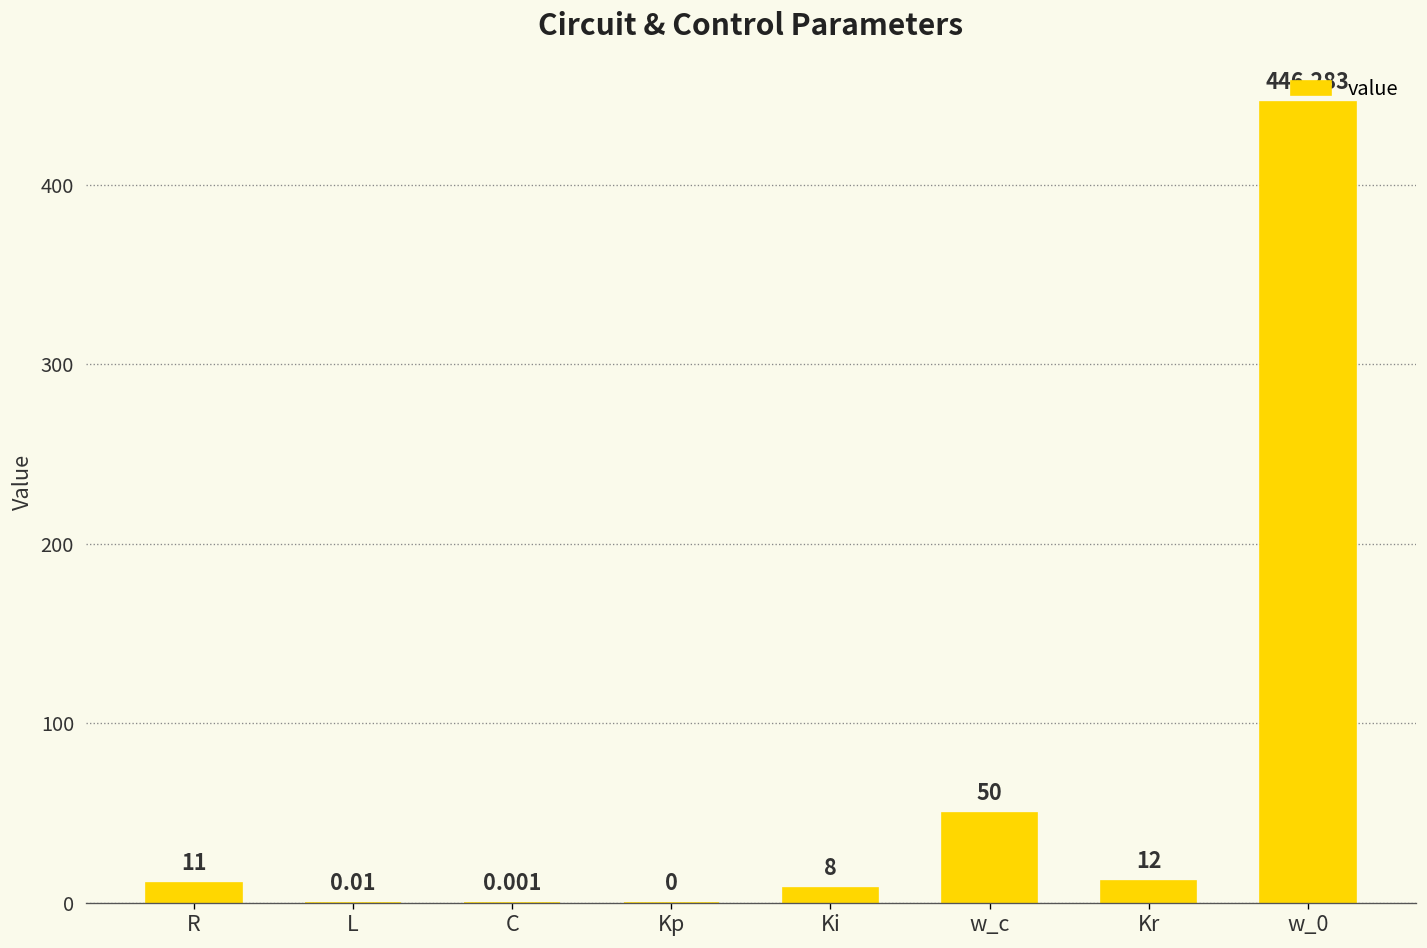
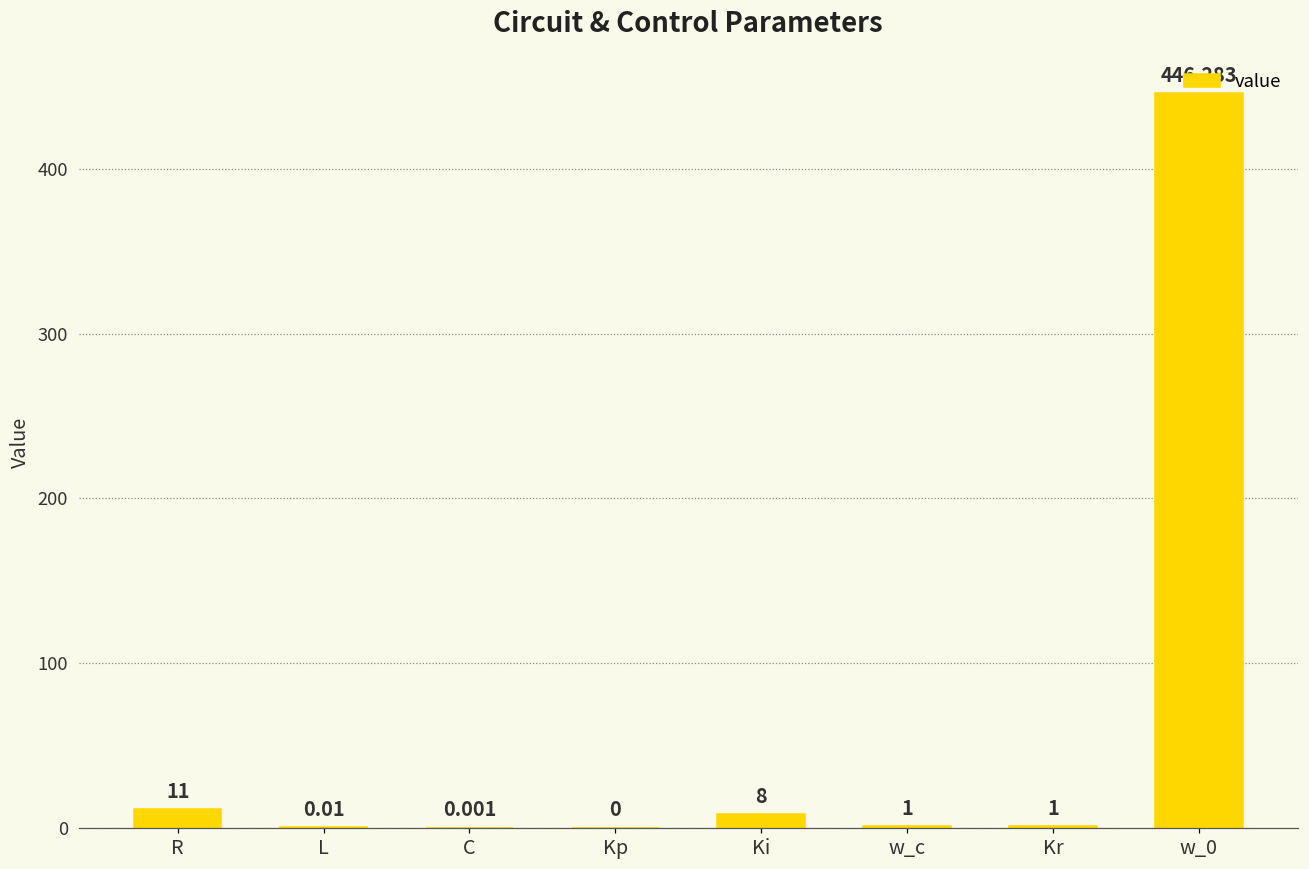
  {
    "R": 11,
    "L": 0.01,
    "C": 0.001,
    "Kp": 0,
    "Ki": 8,
-   "w_c": 50,
-   "Kr": 12,
+   "w_c": 1,
+   "Kr": 1,
    "w_0": 446.283
  }
